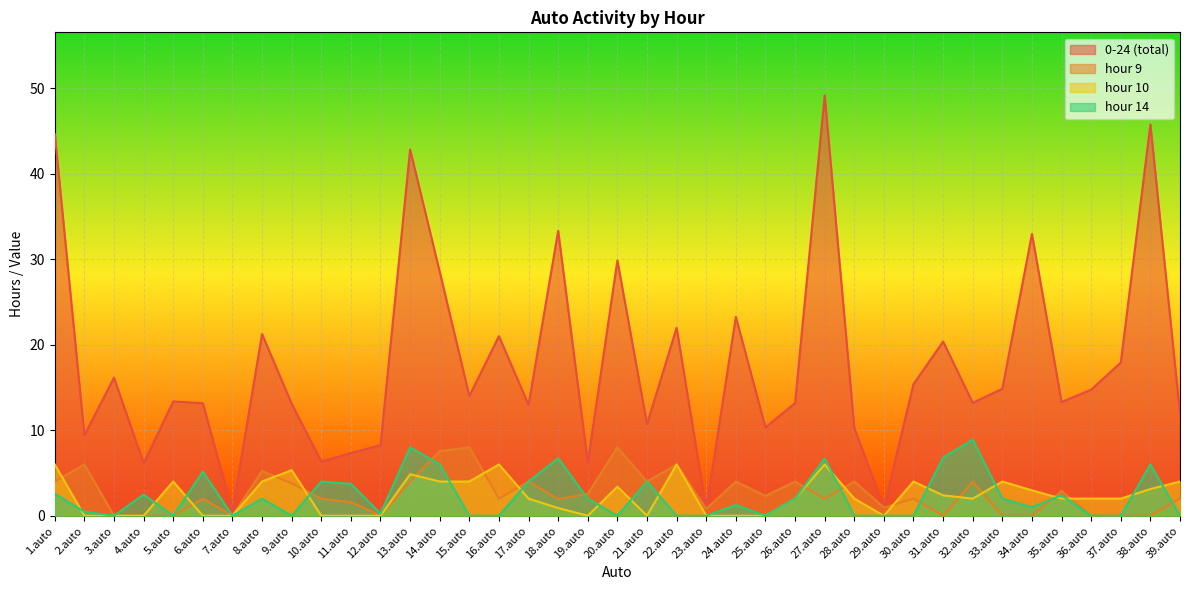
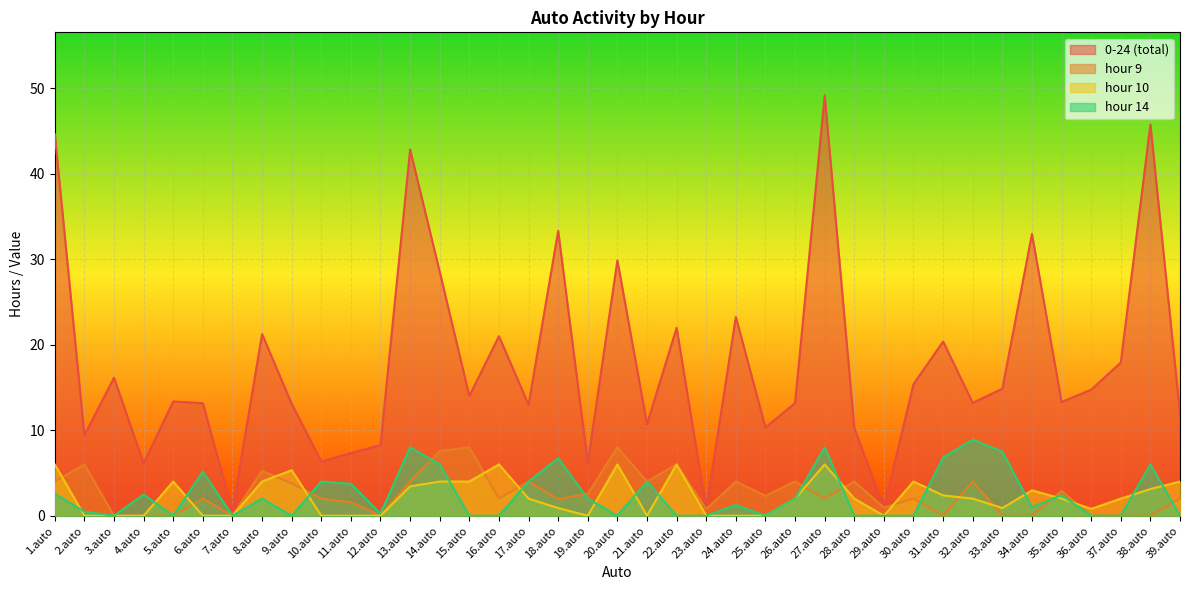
  {
    "hour 10": {
      "1.auto": 6,
      "2.auto": 0,
      "5.auto": 4,
      "6.auto": 0,
      "8.auto": 4,
      "9.auto": 5,
      "10.auto": 0,
      "11.auto": 0,
-     "13.auto": 5,
+     "13.auto": 3,
      "14.auto": 4,
      "15.auto": 4,
      "16.auto": 6,
      "17.auto": 2,
      "18.auto": 1,
      "19.auto": 0,
-     "20.auto": 3,
+     "20.auto": 6,
      "21.auto": 0,
      "24.auto": 0,
      "27.auto": 6,
      "28.auto": 2,
      "30.auto": 4,
      "31.auto": 2,
      "32.auto": 2,
-     "33.auto": 4,
+     "33.auto": 1,
      "34.auto": 3,
      "35.auto": 2,
-     "36.auto": 2,
+     "36.auto": 1,
      "37.auto": 2,
      "38.auto": 3,
      "39.auto": 4
    },
    "hour 14": {
      "1.auto": 3,
      "2.auto": 0,
      "4.auto": 2,
      "6.auto": 5,
      "8.auto": 2,
      "9.auto": 0,
      "10.auto": 4,
      "11.auto": 4,
      "13.auto": 8,
      "14.auto": 6,
      "15.auto": 0,
      "16.auto": 0,
      "18.auto": 7,
      "19.auto": 2,
      "20.auto": 0,
      "22.auto": 0,
      "24.auto": 1,
-     "27.auto": 7,
+     "27.auto": 8,
      "28.auto": 0,
      "30.auto": 0,
      "31.auto": 7,
      "32.auto": 9,
-     "33.auto": 2,
+     "33.auto": 8,
      "34.auto": 1,
      "35.auto": 2,
      "38.auto": 6,
      "39.auto": 0
    }
  }
